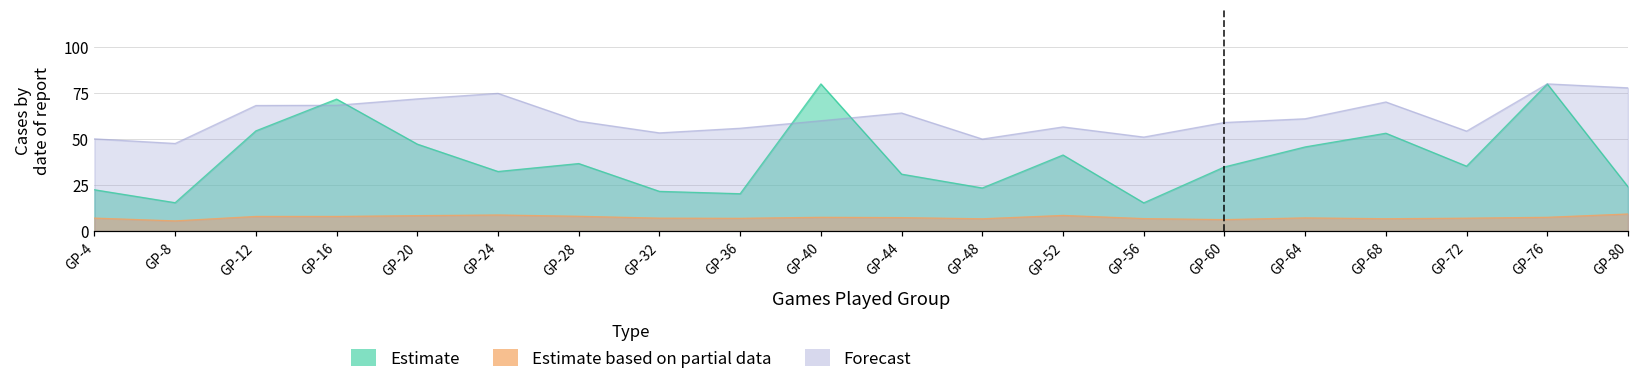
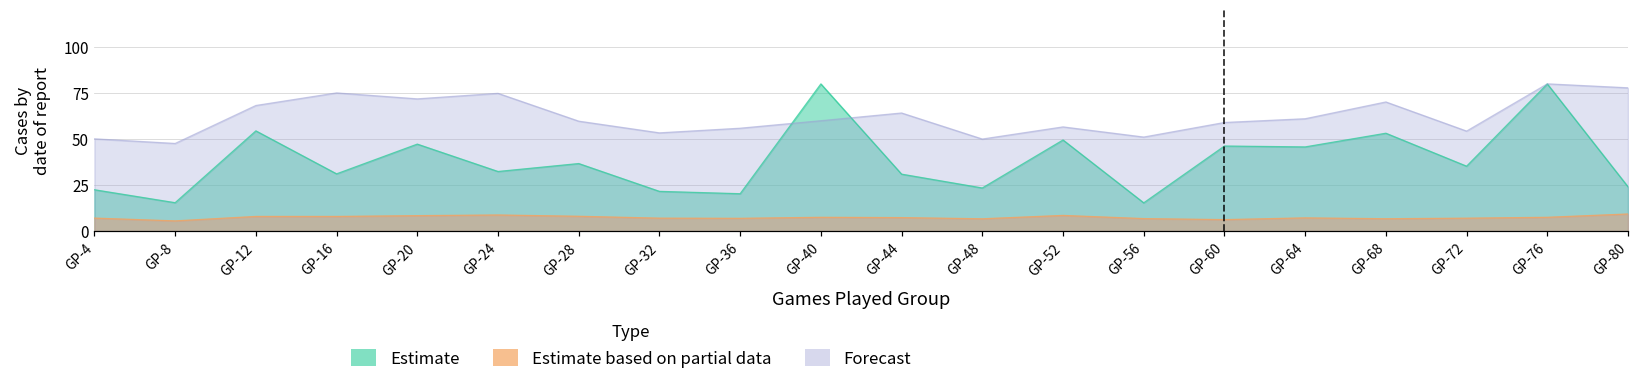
  {
    "Estimate": {
      "GP-4": 22,
      "GP-8": 15,
      "GP-12": 54,
-     "GP-16": 72,
+     "GP-16": 31,
      "GP-20": 47,
      "GP-24": 32,
      "GP-28": 37,
      "GP-32": 22,
      "GP-36": 20,
      "GP-40": 80,
      "GP-44": 31,
      "GP-48": 23,
-     "GP-52": 41,
+     "GP-52": 50,
      "GP-56": 15,
-     "GP-60": 35,
+     "GP-60": 46,
      "GP-64": 46,
      "GP-68": 53,
      "GP-72": 35,
      "GP-80": 24
    },
    "Estimate based on partial data": {
      "GP-4": 7,
      "GP-8": 6,
      "GP-12": 8,
      "GP-16": 8,
      "GP-20": 8,
      "GP-24": 9,
      "GP-28": 8,
      "GP-32": 7,
      "GP-36": 7,
      "GP-40": 8,
      "GP-44": 7,
      "GP-48": 7,
      "GP-52": 9,
      "GP-56": 7,
      "GP-60": 6,
      "GP-64": 7,
      "GP-68": 7,
      "GP-72": 7,
      "GP-76": 8,
      "GP-80": 9
    },
    "Forecast": {
      "GP-4": 50,
      "GP-8": 48,
      "GP-12": 68,
-     "GP-16": 68,
+     "GP-16": 75,
      "GP-20": 72,
      "GP-24": 75,
      "GP-28": 60,
      "GP-32": 53,
      "GP-36": 56,
      "GP-40": 60,
      "GP-44": 64,
      "GP-48": 50,
      "GP-52": 57,
      "GP-56": 51,
      "GP-60": 59,
      "GP-64": 61,
      "GP-68": 70,
      "GP-72": 54,
      "GP-80": 78
    }
  }
